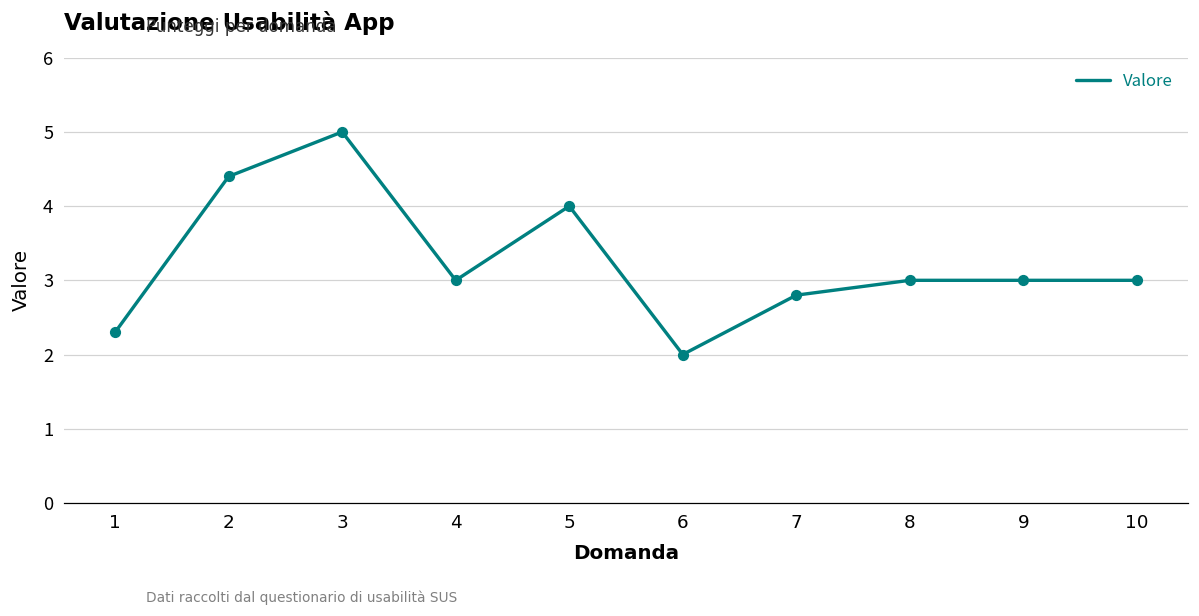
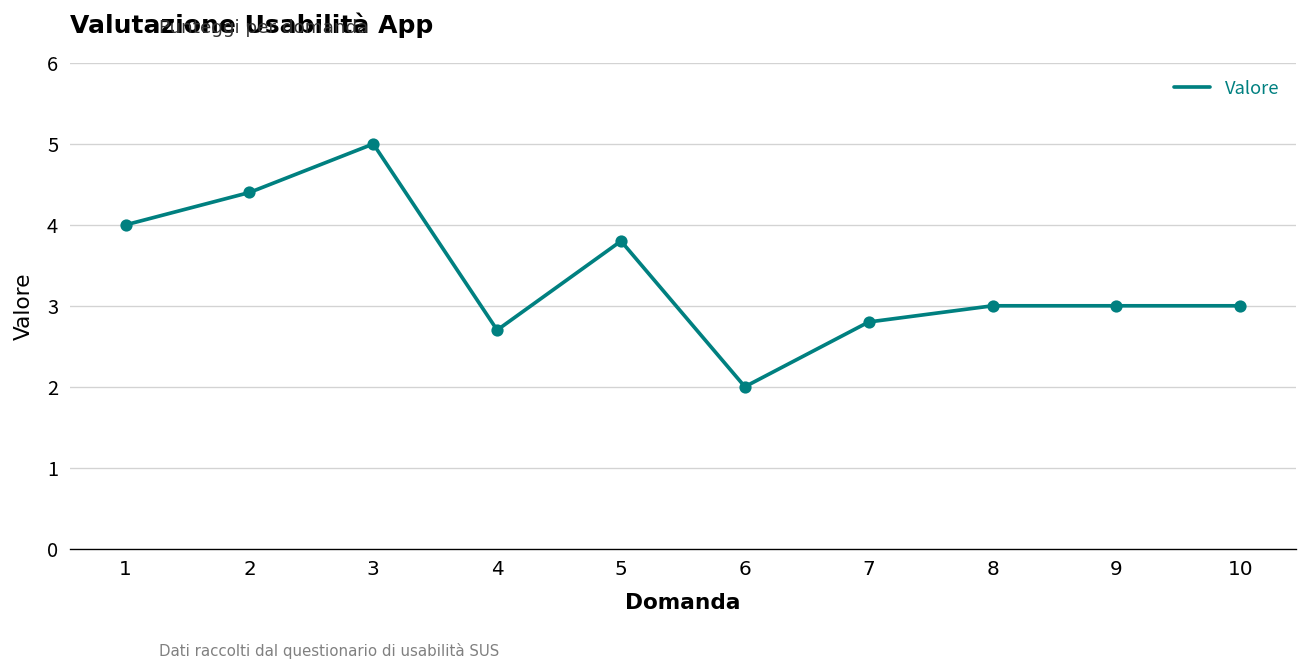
  {
-   "1": 2.3,
+   "1": 4.0,
    "2": 4.4,
    "3": 5.0,
-   "4": 3.0,
-   "5": 4.0,
+   "4": 2.7,
+   "5": 3.8,
    "6": 2.0,
    "7": 2.8,
    "8": 3.0,
    "9": 3.0,
    "10": 3.0
  }
